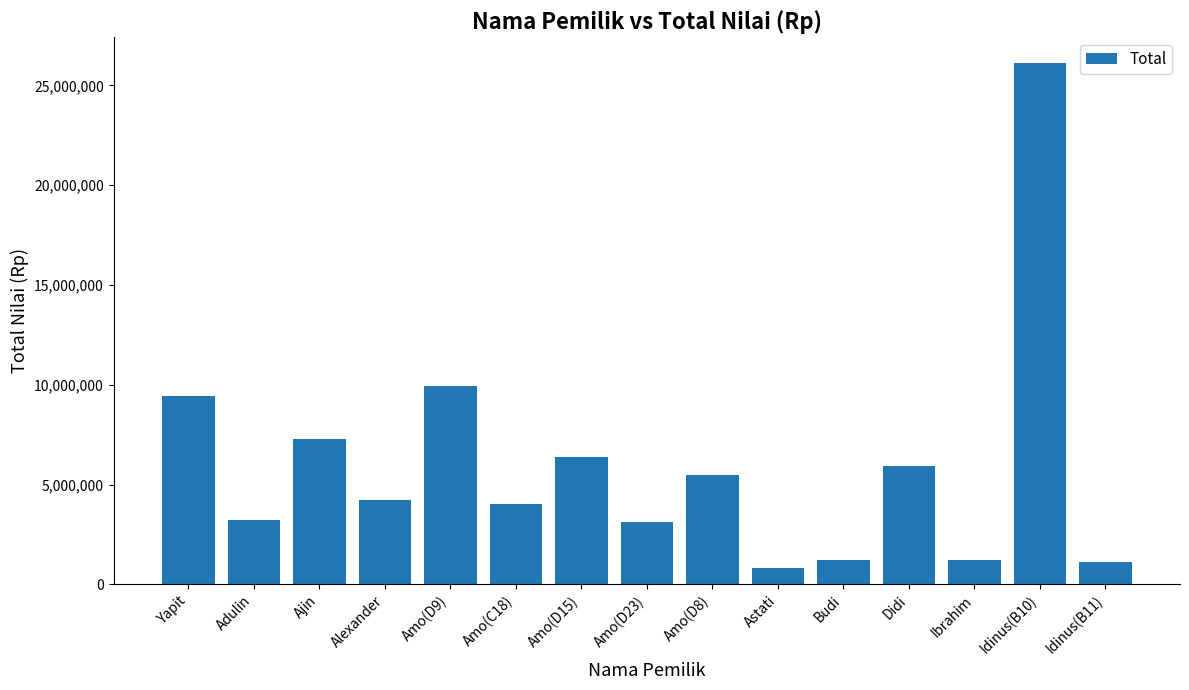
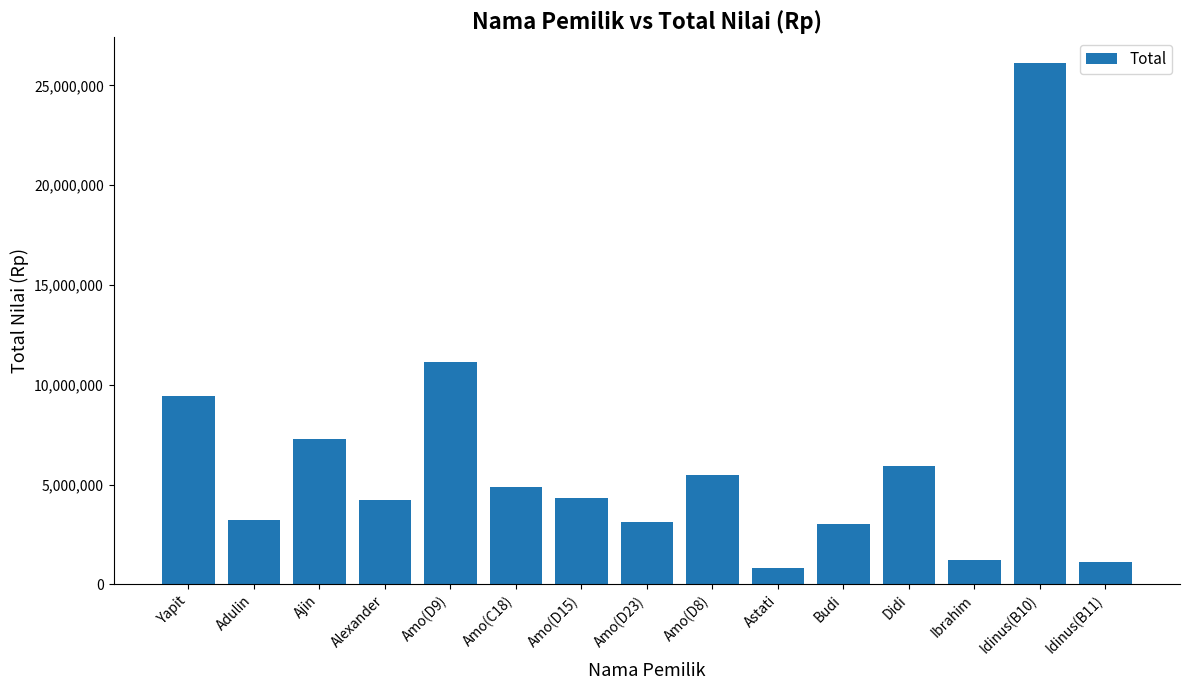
  {
    "Yapit": "9,500,000",
    "Adulin": "3,200,000",
    "Ajin": "7,300,000",
    "Alexander": "4,200,000",
-   "Amo(D9)": "9,900,000",
-   "Amo(C18)": "4,000,000",
-   "Amo(D15)": "6,400,000",
+   "Amo(D9)": "11,100,000",
+   "Amo(C18)": "4,900,000",
+   "Amo(D15)": "4,300,000",
    "Amo(D23)": "3,100,000",
    "Amo(D8)": "5,500,000",
    "Astati": "800,000",
-   "Budi": "1,200,000",
+   "Budi": "3,000,000",
    "Didi": "5,900,000",
    "Ibrahim": "1,200,000",
    "Idinus(B10)": "26,100,000",
    "Idinus(B11)": "1,100,000"
  }
